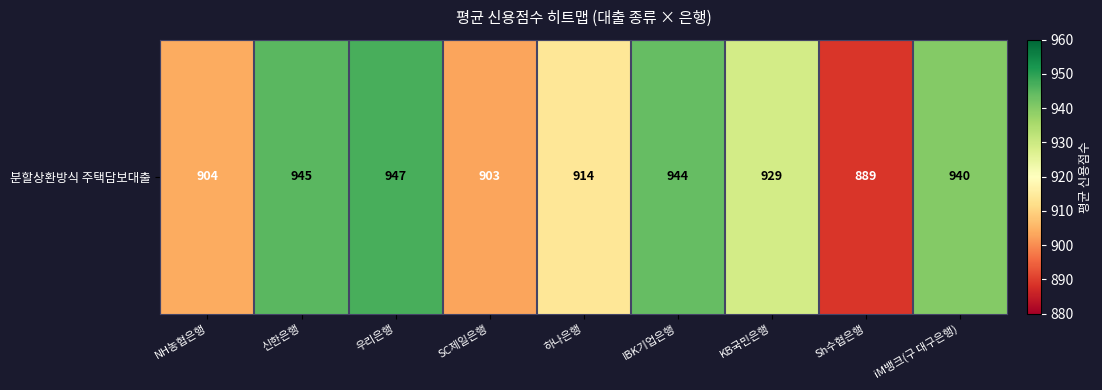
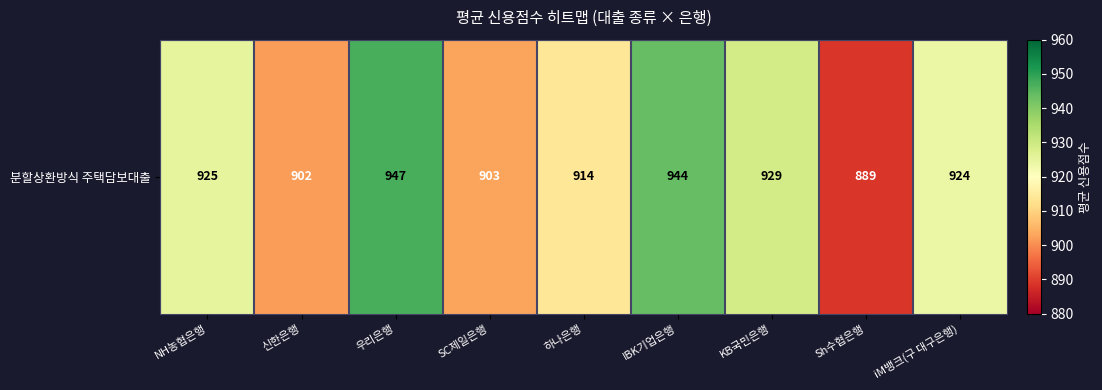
  {
    "분할상환방식 주택담보대출": {
-     "NH농협은행": 904,
-     "신한은행": 945,
+     "NH농협은행": 925,
+     "신한은행": 902,
      "우리은행": 947,
      "SC제일은행": 903,
      "하나은행": 914,
      "IBK기업은행": 944,
      "KB국민은행": 929,
      "Sh수협은행": 889,
-     "iM뱅크(구 대구은행)": 940
+     "iM뱅크(구 대구은행)": 924
    }
  }
